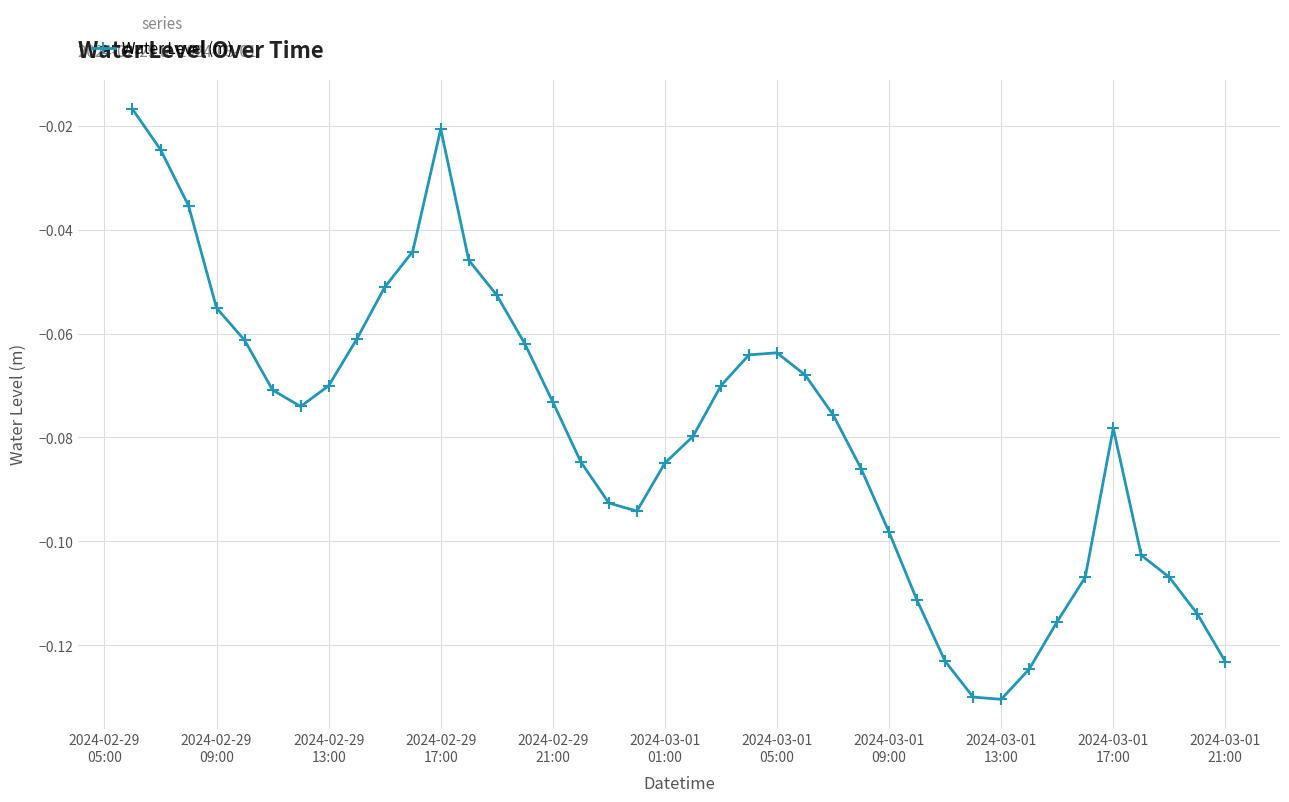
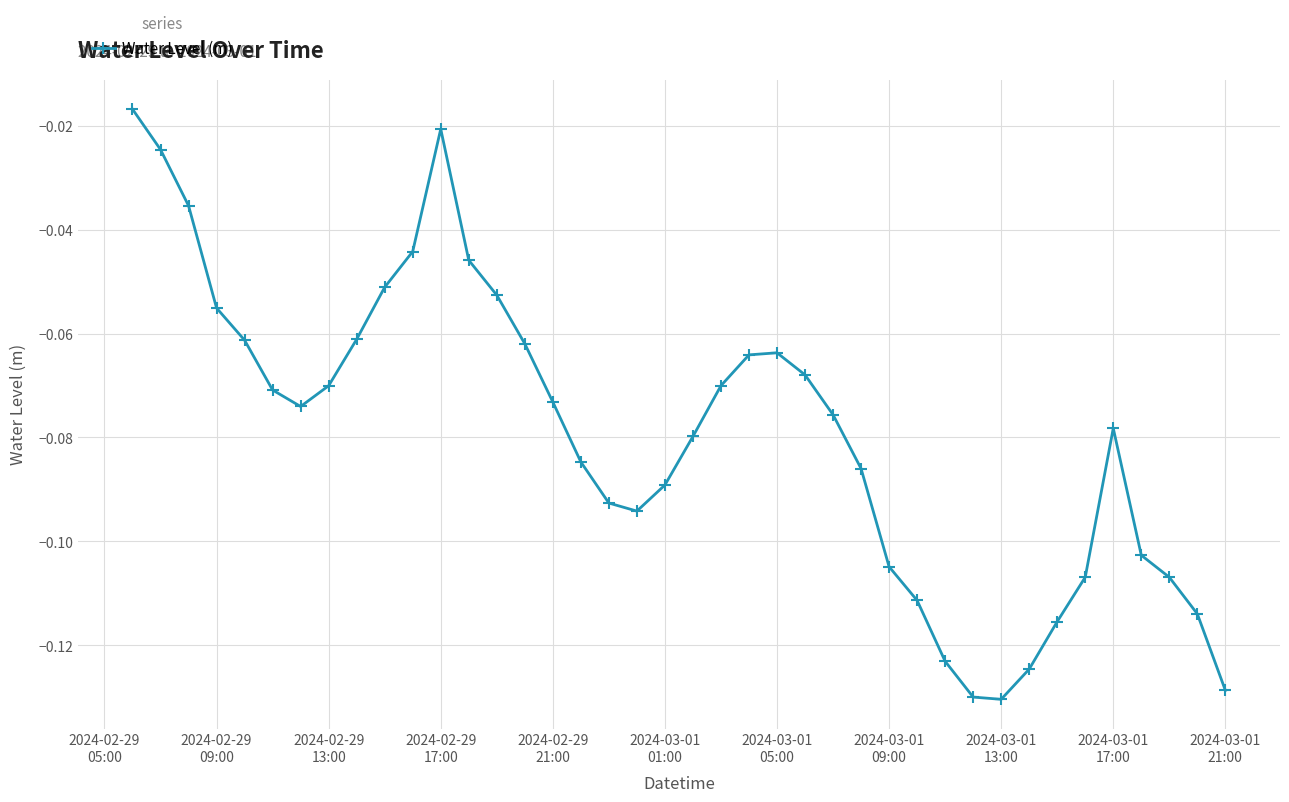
  {
    "2024-02-29 09:00": -0.055,
    "2024-02-29 13:00": -0.070,
    "2024-02-29 17:00": -0.021,
    "2024-02-29 21:00": -0.073,
-   "2024-03-01 01:00": -0.085,
+   "2024-03-01 01:00": -0.089,
    "2024-03-01 05:00": -0.064,
-   "2024-03-01 09:00": -0.098,
+   "2024-03-01 09:00": -0.105,
    "2024-03-01 13:00": -0.130,
    "2024-03-01 17:00": -0.078,
-   "2024-03-01 21:00": -0.123
+   "2024-03-01 21:00": -0.129
  }
